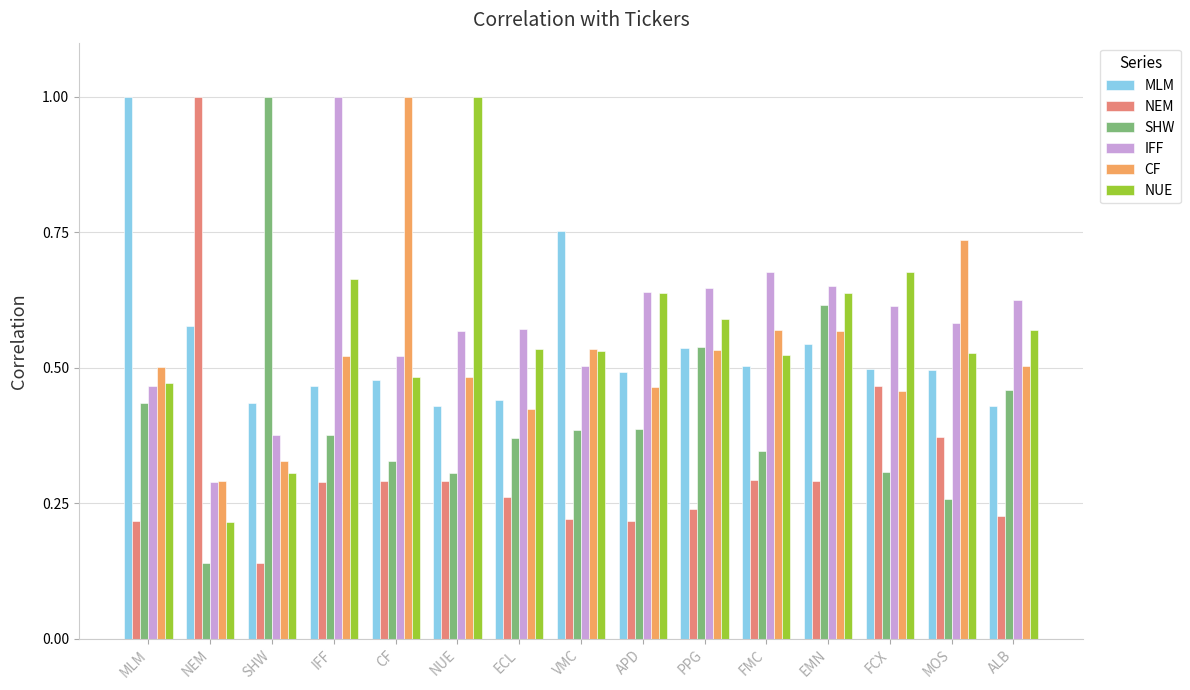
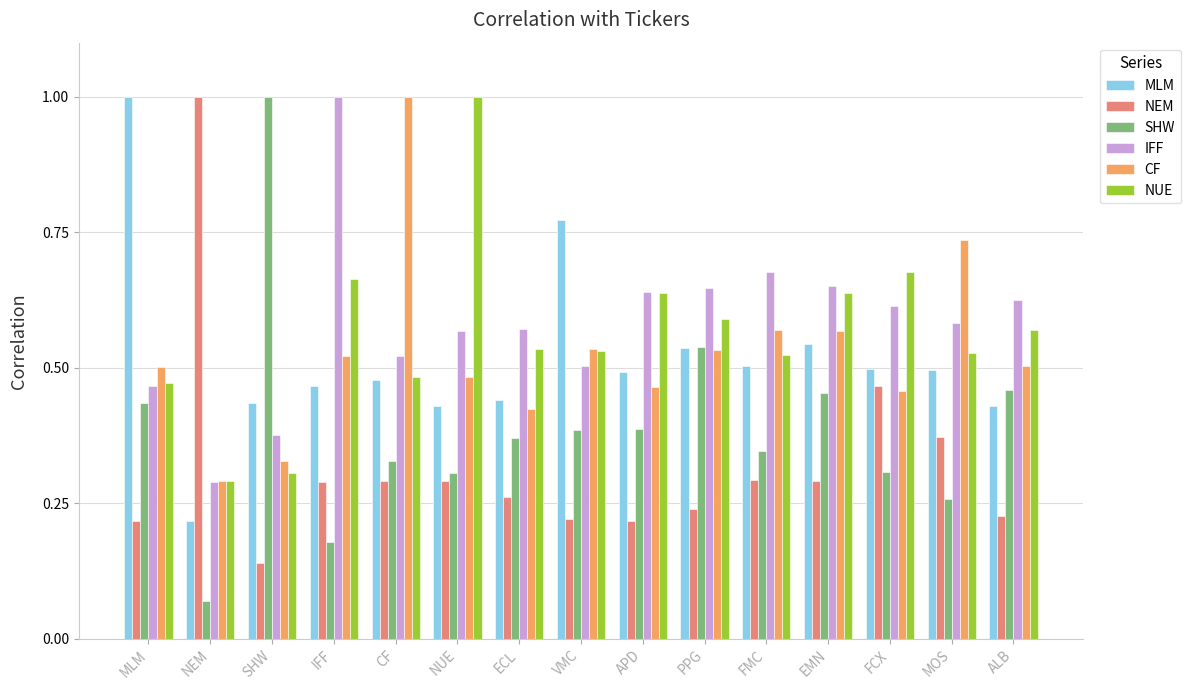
  {
    "MLM": {
      "MLM": 1.00,
-     "NEM": 0.58,
+     "NEM": 0.22,
      "SHW": 0.44,
      "IFF": 0.47,
      "CF": 0.48,
      "NUE": 0.43,
      "ECL": 0.44,
-     "VMC": 0.75,
+     "VMC": 0.77,
      "APD": 0.49,
      "PPG": 0.54,
      "FMC": 0.50,
      "EMN": 0.54,
      "FCX": 0.50,
      "MOS": 0.50,
      "ALB": 0.43
    },
    "SHW": {
      "MLM": 0.44,
-     "NEM": 0.14,
+     "NEM": 0.07,
      "SHW": 1.00,
-     "IFF": 0.38,
+     "IFF": 0.18,
      "CF": 0.33,
      "NUE": 0.31,
      "ECL": 0.37,
      "VMC": 0.39,
      "APD": 0.39,
      "PPG": 0.54,
      "FMC": 0.35,
-     "EMN": 0.62,
+     "EMN": 0.45,
      "FCX": 0.31,
      "MOS": 0.26,
      "ALB": 0.46
    },
    "IFF": {
      "MLM": 0.47,
      "NEM": 0.29,
      "SHW": 0.38,
      "IFF": 1.00,
      "CF": 0.52,
      "NUE": 0.57,
      "ECL": 0.57,
      "VMC": 0.50,
      "APD": 0.64,
      "PPG": 0.65,
      "FMC": 0.68,
      "EMN": 0.65,
      "FCX": 0.61,
      "MOS": 0.58,
      "ALB": 0.63
    },
    "NUE": {
      "MLM": 0.47,
-     "NEM": 0.22,
+     "NEM": 0.29,
      "SHW": 0.31,
      "IFF": 0.66,
      "CF": 0.48,
      "NUE": 1.00,
      "ECL": 0.54,
      "VMC": 0.53,
      "APD": 0.64,
      "PPG": 0.59,
      "FMC": 0.52,
      "EMN": 0.64,
      "FCX": 0.68,
      "MOS": 0.53,
      "ALB": 0.57
    }
  }
